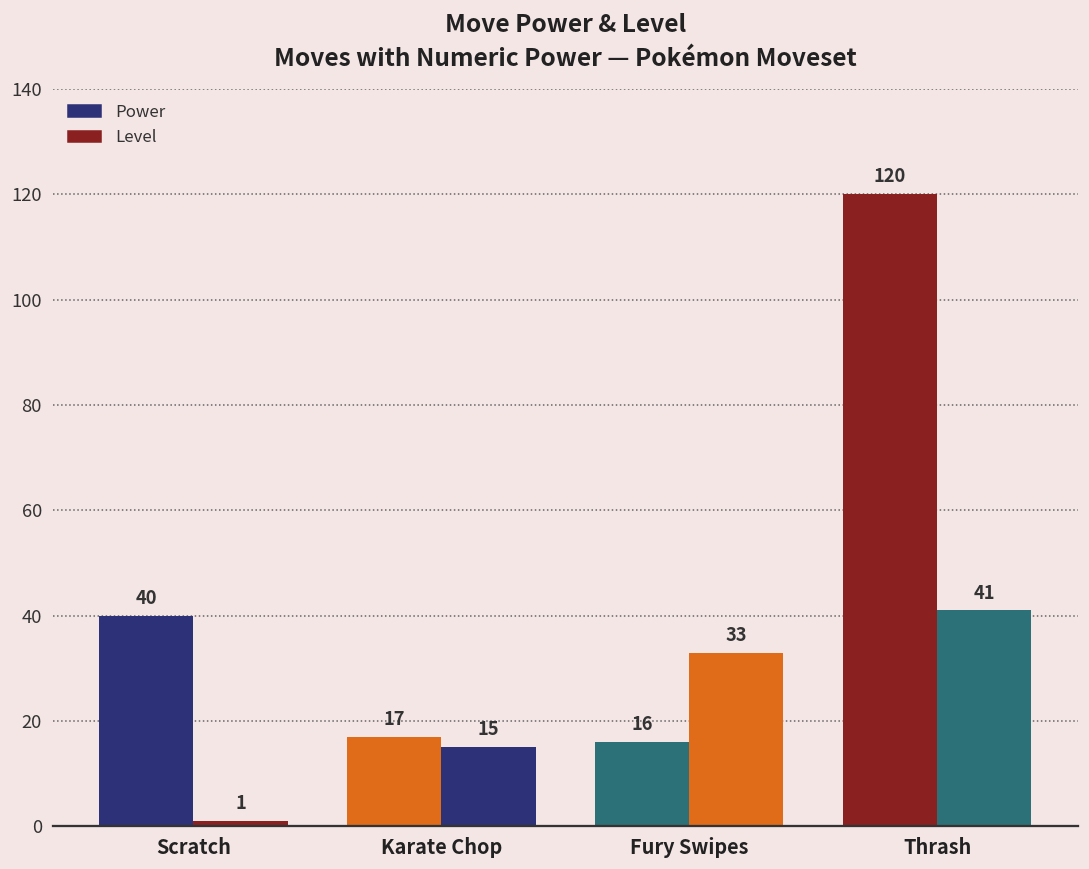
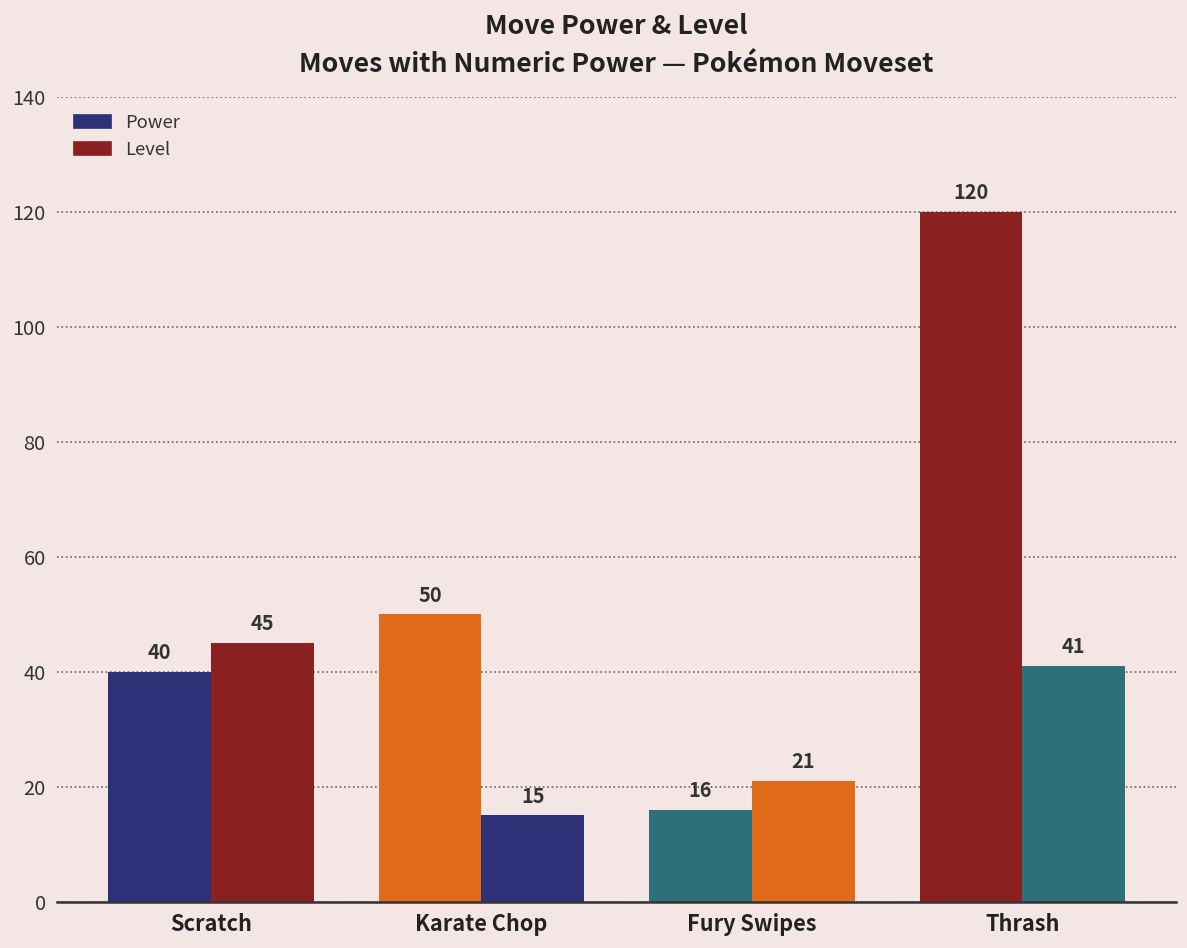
  {
    "Power": {
      "Scratch": 40,
-     "Karate Chop": 17,
+     "Karate Chop": 50,
      "Fury Swipes": 16,
      "Thrash": 120
    },
    "Level": {
-     "Scratch": 1,
+     "Scratch": 45,
      "Karate Chop": 15,
-     "Fury Swipes": 33,
+     "Fury Swipes": 21,
      "Thrash": 41
    }
  }
